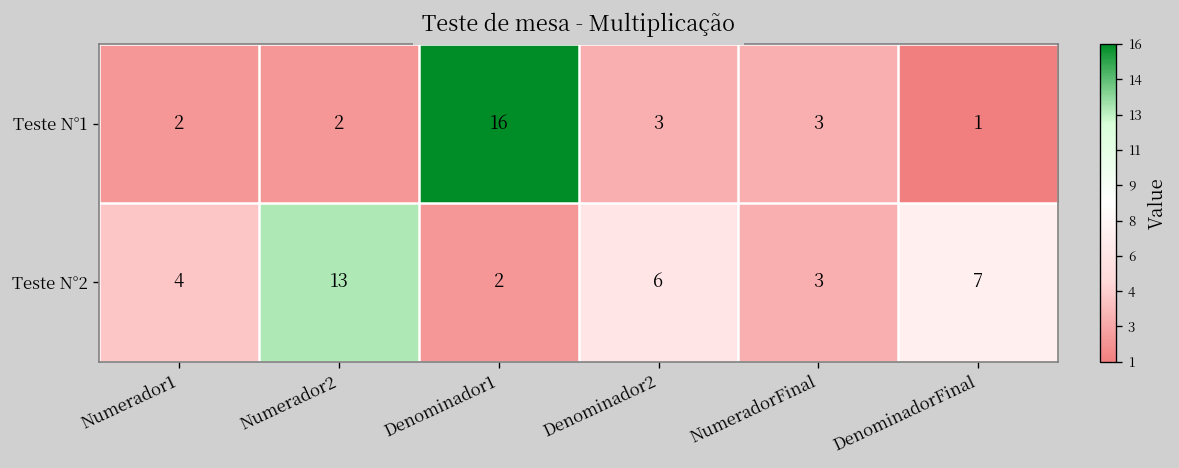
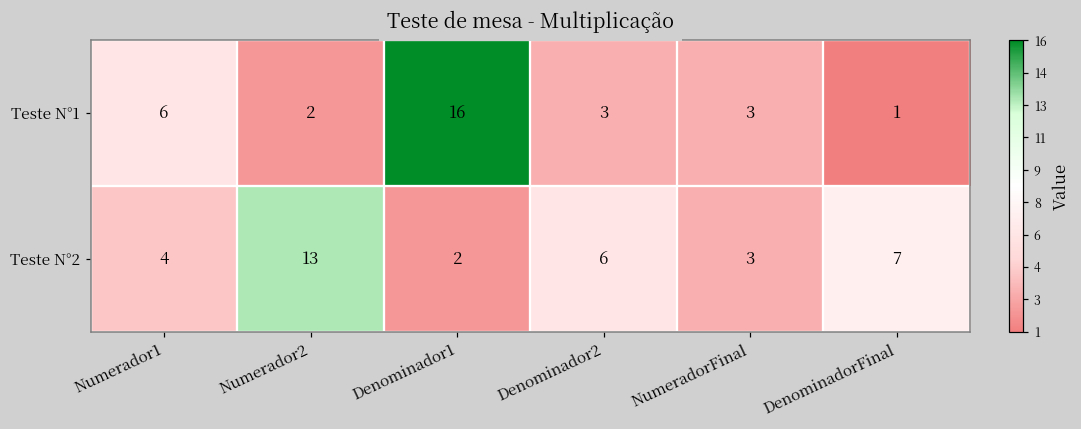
  {
    "Teste N°1": {
-     "Numerador1": 2,
+     "Numerador1": 6,
      "Numerador2": 2,
      "Denominador1": 16,
      "Denominador2": 3,
      "NumeradorFinal": 3,
      "DenominadorFinal": 1
    },
    "Teste N°2": {
      "Numerador1": 4,
      "Numerador2": 13,
      "Denominador1": 2,
      "Denominador2": 6,
      "NumeradorFinal": 3,
      "DenominadorFinal": 7
    }
  }
